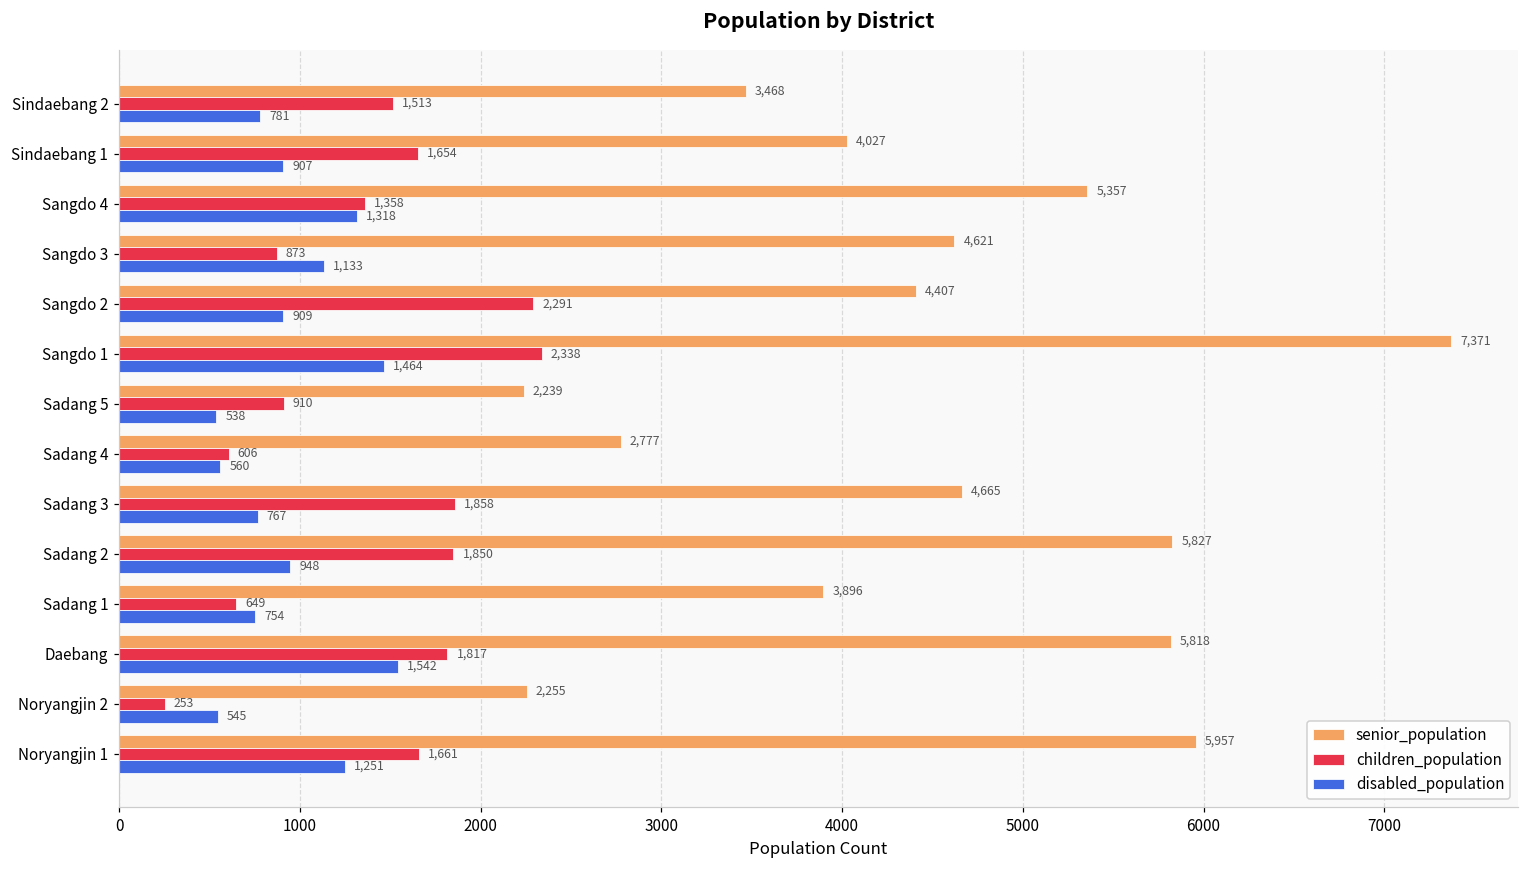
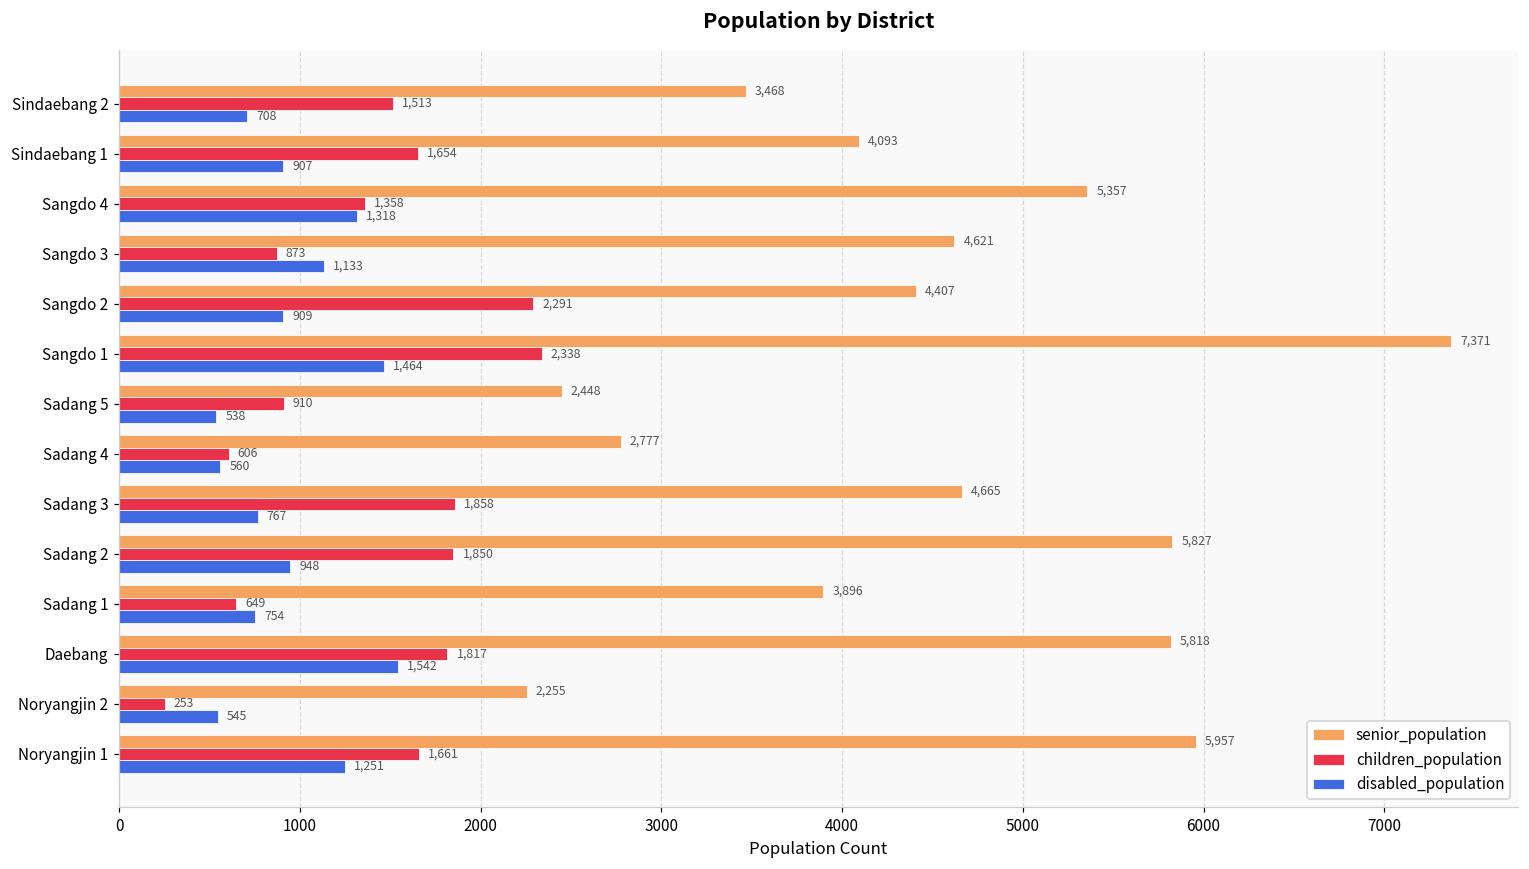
  {
    "senior_population": {
      "Sindaebang 2": "3,468",
-     "Sindaebang 1": "4,027",
+     "Sindaebang 1": "4,093",
      "Sangdo 4": "5,357",
      "Sangdo 3": "4,621",
      "Sangdo 2": "4,407",
      "Sangdo 1": "7,371",
-     "Sadang 5": "2,239",
+     "Sadang 5": "2,448",
      "Sadang 4": "2,777",
      "Sadang 3": "4,665",
      "Sadang 2": "5,827",
      "Sadang 1": "3,896",
      "Daebang": "5,818",
      "Noryangjin 2": "2,255",
      "Noryangjin 1": "5,957"
    },
    "children_population": {
      "Sindaebang 2": "1,513",
      "Sindaebang 1": "1,654",
      "Sangdo 4": "1,358",
      "Sangdo 3": "873",
      "Sangdo 2": "2,291",
      "Sangdo 1": "2,338",
      "Sadang 5": "910",
      "Sadang 4": "606",
      "Sadang 3": "1,858",
      "Sadang 2": "1,850",
      "Sadang 1": "649",
      "Daebang": "1,817",
      "Noryangjin 2": "253",
      "Noryangjin 1": "1,661"
    },
    "disabled_population": {
-     "Sindaebang 2": "781",
+     "Sindaebang 2": "708",
      "Sindaebang 1": "907",
      "Sangdo 4": "1,318",
      "Sangdo 3": "1,133",
      "Sangdo 2": "909",
      "Sangdo 1": "1,464",
      "Sadang 5": "538",
      "Sadang 4": "560",
      "Sadang 3": "767",
      "Sadang 2": "948",
      "Sadang 1": "754",
      "Daebang": "1,542",
      "Noryangjin 2": "545",
      "Noryangjin 1": "1,251"
    }
  }
